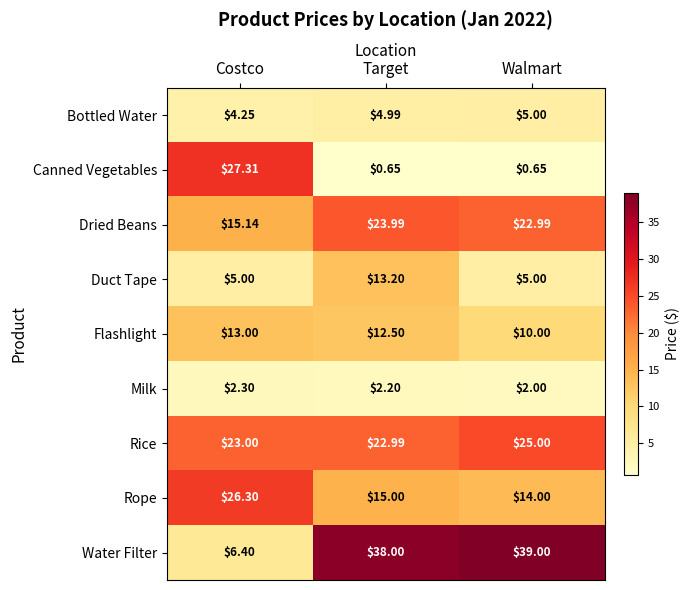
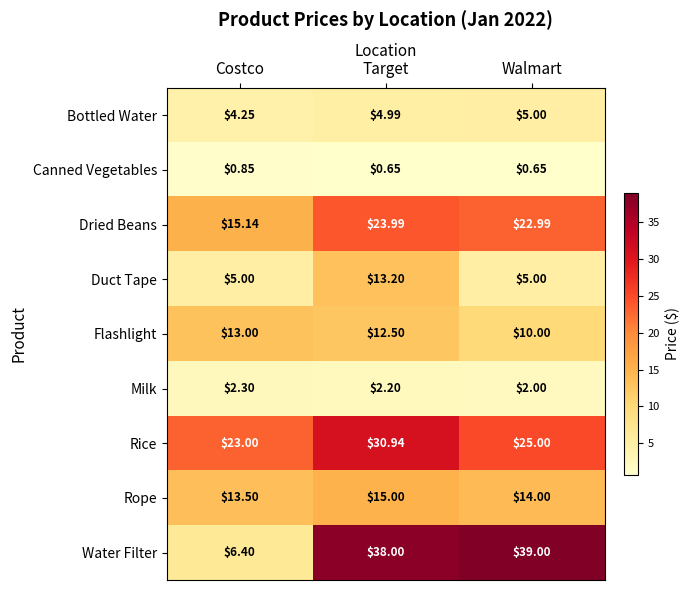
  {
    "Bottled Water": {
      "Costco": "$4.25",
      "Target": "$4.99",
      "Walmart": "$5.00"
    },
    "Canned Vegetables": {
-     "Costco": "$27.31",
+     "Costco": "$0.85",
      "Target": "$0.65",
      "Walmart": "$0.65"
    },
    "Dried Beans": {
      "Costco": "$15.14",
      "Target": "$23.99",
      "Walmart": "$22.99"
    },
    "Duct Tape": {
      "Costco": "$5.00",
      "Target": "$13.20",
      "Walmart": "$5.00"
    },
    "Flashlight": {
      "Costco": "$13.00",
      "Target": "$12.50",
      "Walmart": "$10.00"
    },
    "Milk": {
      "Costco": "$2.30",
      "Target": "$2.20",
      "Walmart": "$2.00"
    },
    "Rice": {
      "Costco": "$23.00",
-     "Target": "$22.99",
+     "Target": "$30.94",
      "Walmart": "$25.00"
    },
    "Rope": {
-     "Costco": "$26.30",
+     "Costco": "$13.50",
      "Target": "$15.00",
      "Walmart": "$14.00"
    },
    "Water Filter": {
      "Costco": "$6.40",
      "Target": "$38.00",
      "Walmart": "$39.00"
    }
  }
